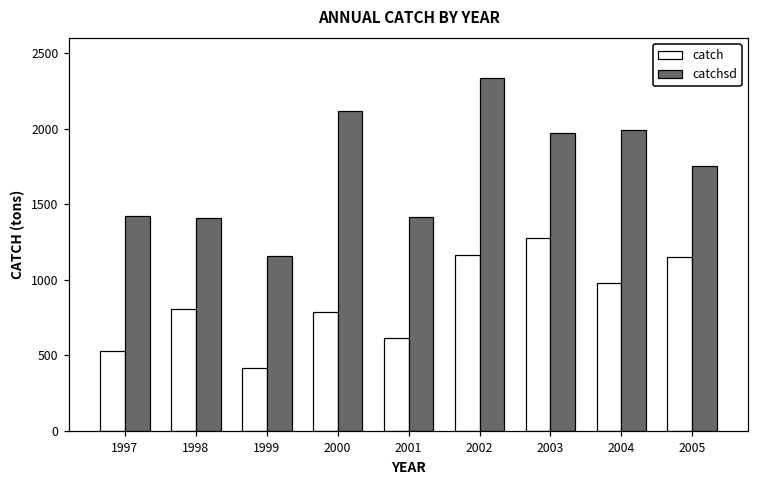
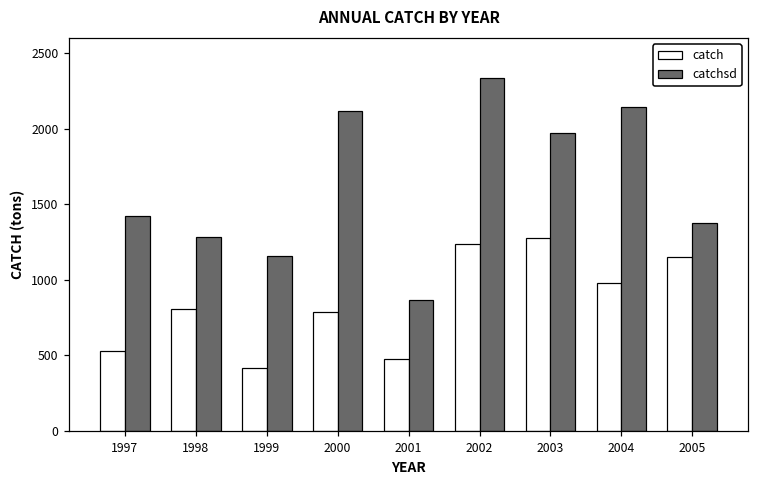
  {
    "catch": {
      "1997": 530,
      "1998": 810,
      "1999": 420,
      "2000": 790,
-     "2001": 620,
-     "2002": 1170,
+     "2001": 480,
+     "2002": 1230,
      "2003": 1280,
      "2004": 980,
      "2005": 1150
    },
    "catchsd": {
      "1997": 1420,
-     "1998": 1410,
+     "1998": 1290,
      "1999": 1160,
      "2000": 2120,
-     "2001": 1420,
+     "2001": 870,
      "2002": 2340,
      "2003": 1980,
-     "2004": 1990,
-     "2005": 1750
+     "2004": 2140,
+     "2005": 1380
    }
  }
